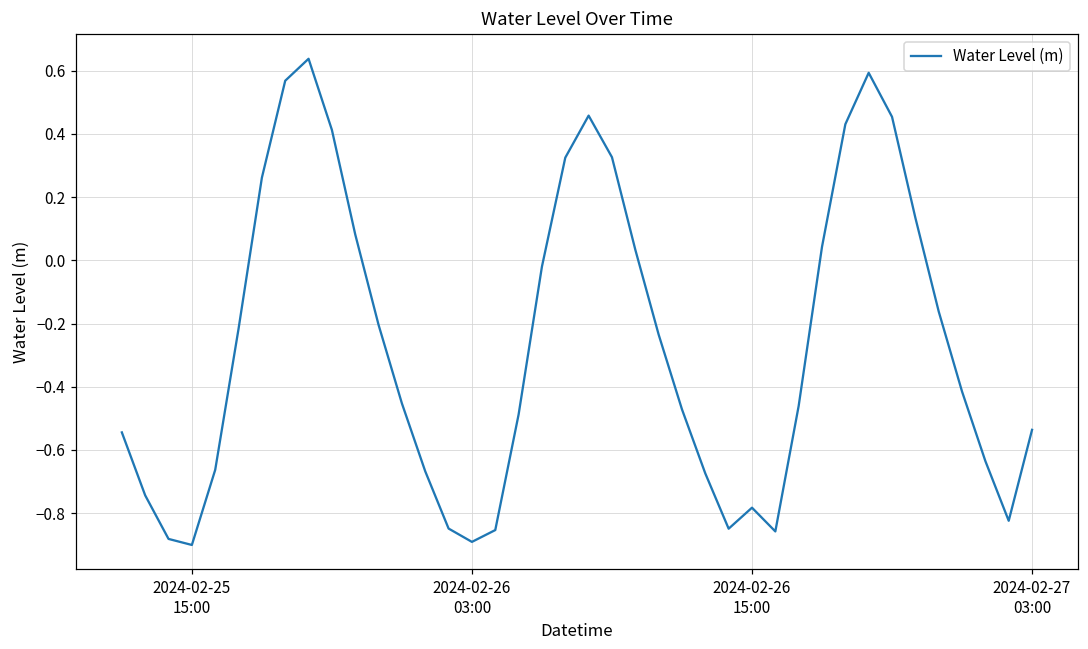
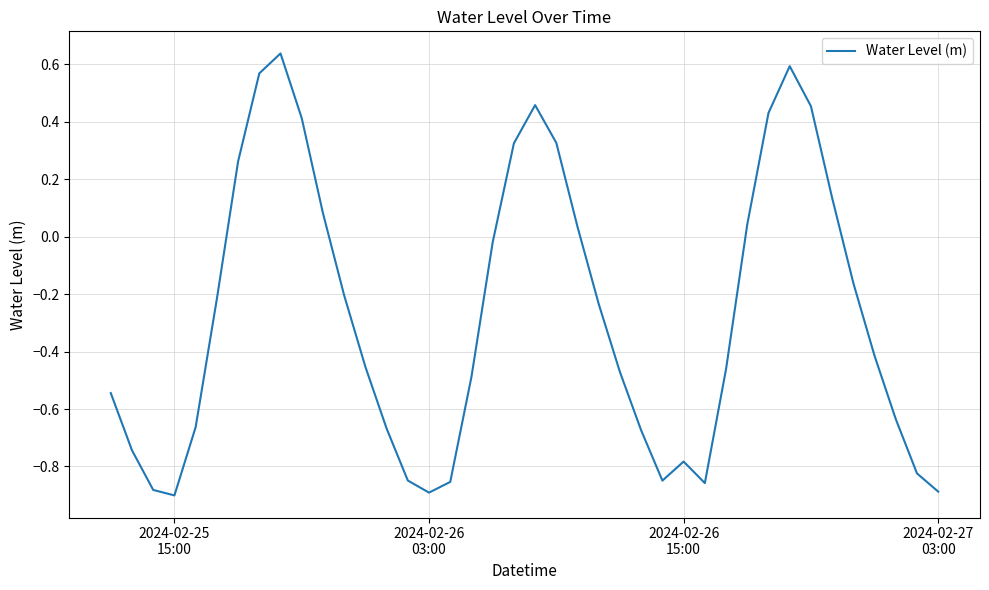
  {
    "2024-02-25 15:00": -0.90,
    "2024-02-26 03:00": -0.89,
    "2024-02-26 15:00": -0.78,
-   "2024-02-27 03:00": -0.54
+   "2024-02-27 03:00": -0.89
  }
